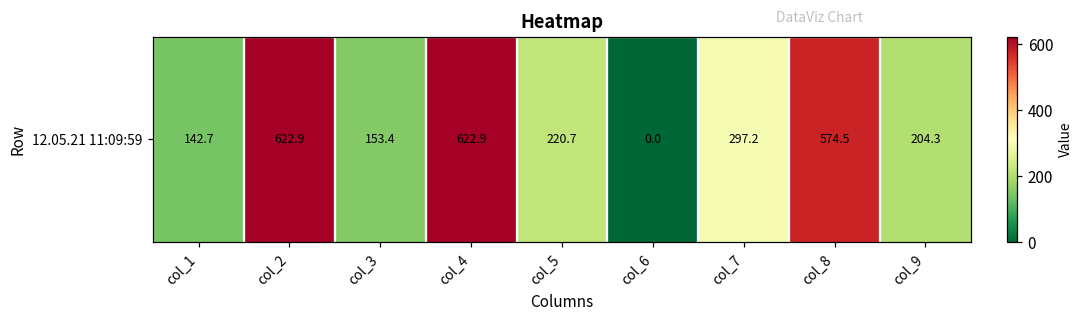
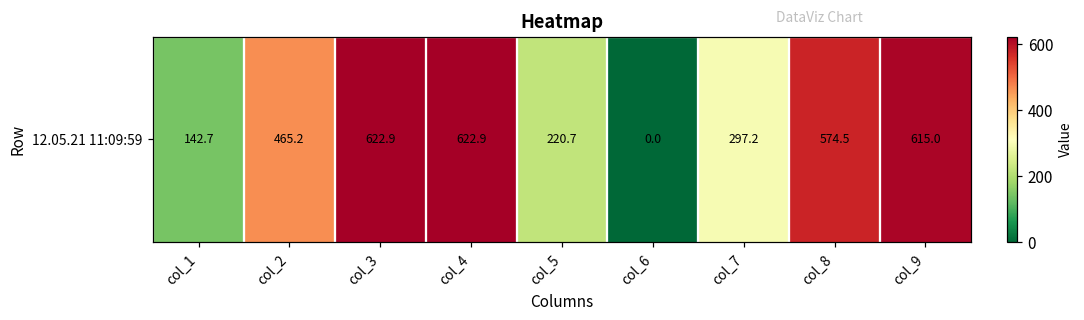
  {
    "12.05.21 11:09:59": {
      "col_1": 142.7,
-     "col_2": 622.9,
-     "col_3": 153.4,
+     "col_2": 465.2,
+     "col_3": 622.9,
      "col_4": 622.9,
      "col_5": 220.7,
      "col_6": 0.0,
      "col_7": 297.2,
      "col_8": 574.5,
-     "col_9": 204.3
+     "col_9": 615.0
    }
  }
